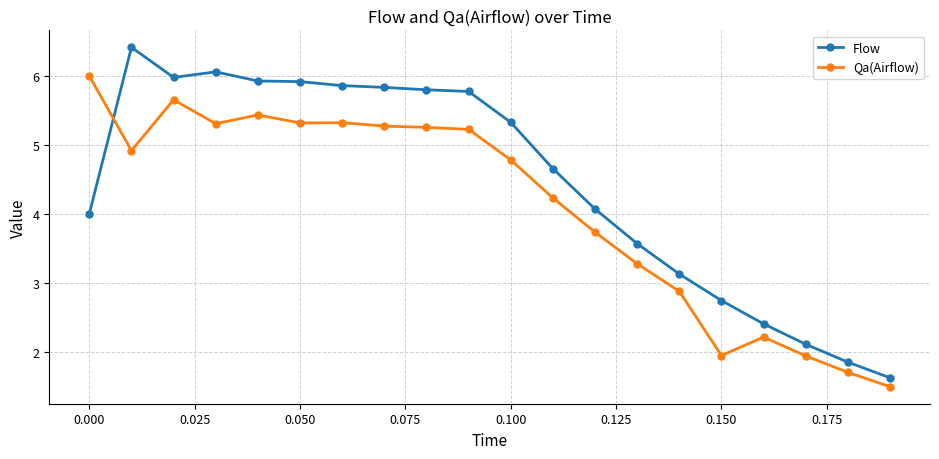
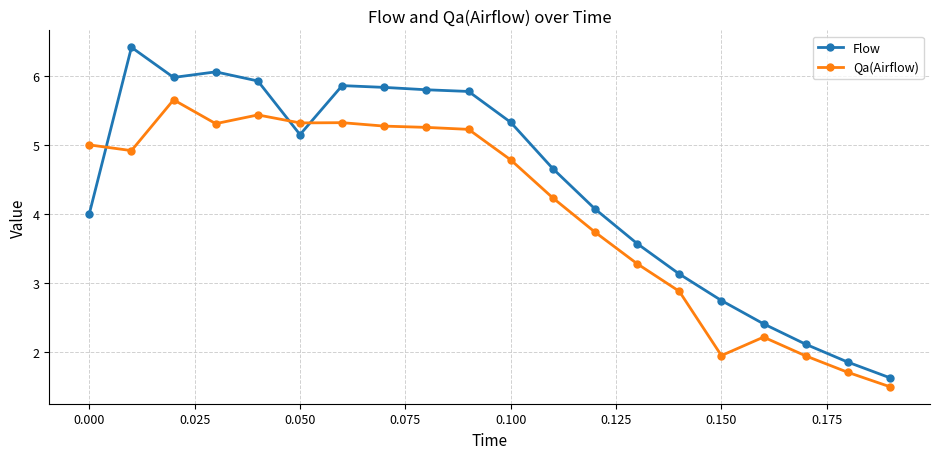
  {
    "Flow": {
      "0.000": 4.0,
-     "0.050": 5.9,
+     "0.050": 5.1,
      "0.100": 5.3,
      "0.150": 2.7
    },
    "Qa(Airflow)": {
-     "0.000": 6,
+     "0.000": 5,
      "0.050": 5.3,
      "0.100": 4.8,
      "0.150": 1.9
    }
  }
